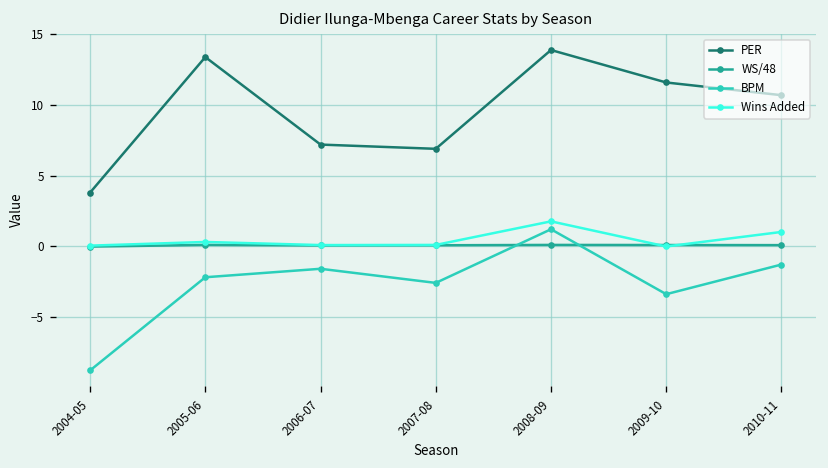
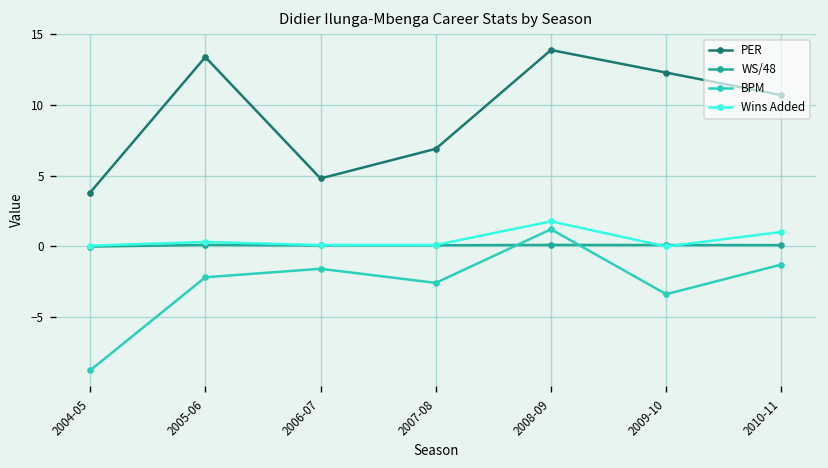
  {
    "PER": {
      "2004-05": 3.8,
      "2005-06": 13.4,
-     "2006-07": 7.2,
+     "2006-07": 4.8,
      "2007-08": 6.9,
      "2008-09": 13.9,
-     "2009-10": 11.6
+     "2009-10": 12.3
    },
    "Wins Added": {
      "2008-09": 1.8,
      "2010-11": 1.0
    }
  }
